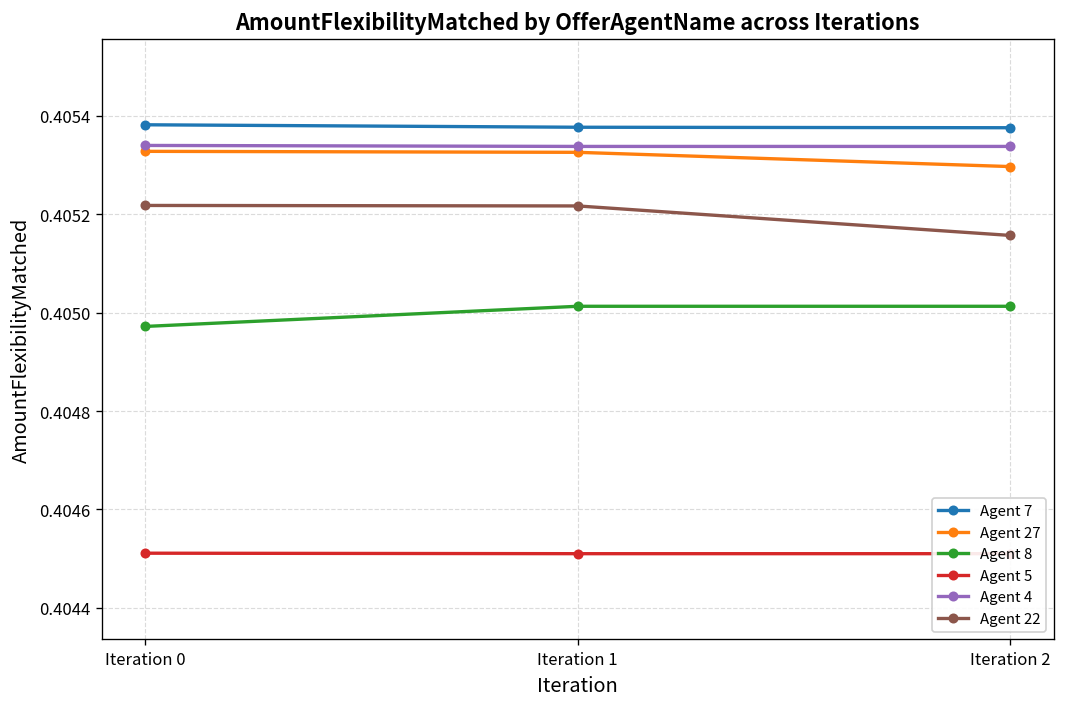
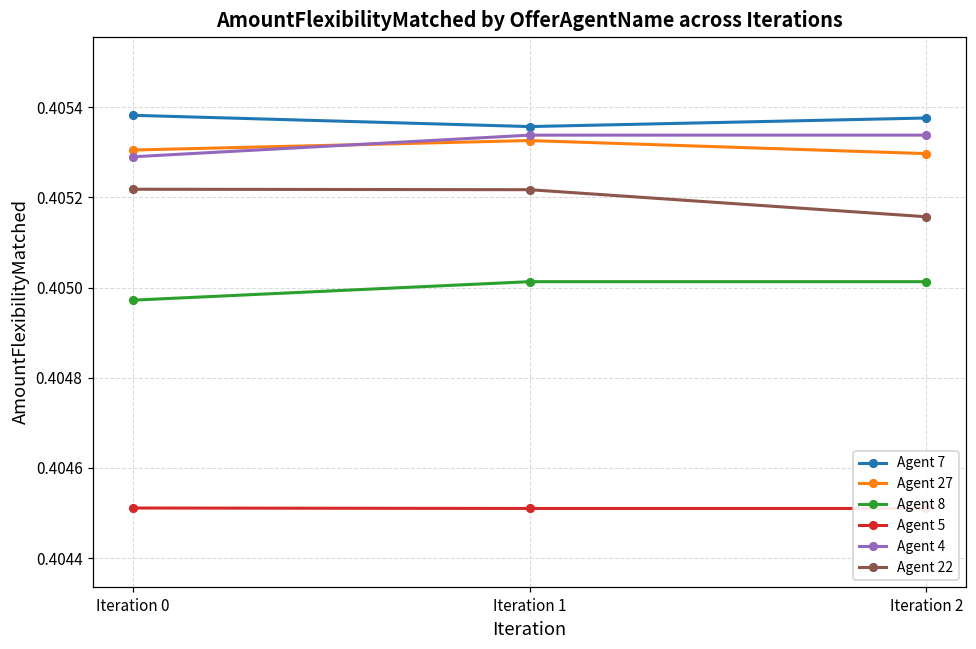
  {
    "Agent 7": {
      "Iteration 0": 0.40538,
-     "Iteration 1": 0.40538,
+     "Iteration 1": 0.40536,
      "Iteration 2": 0.40538
    },
    "Agent 27": {
-     "Iteration 0": 0.40533,
+     "Iteration 0": 0.40531,
      "Iteration 1": 0.40533,
      "Iteration 2": 0.40530
    },
    "Agent 8": {
      "Iteration 0": 0.40497,
      "Iteration 1": 0.40501,
      "Iteration 2": 0.40501
    },
    "Agent 5": {
      "Iteration 0": 0.40451,
      "Iteration 1": 0.40451
    },
    "Agent 4": {
-     "Iteration 0": 0.40534,
+     "Iteration 0": 0.40529,
      "Iteration 1": 0.40534,
      "Iteration 2": 0.40534
    },
    "Agent 22": {
      "Iteration 0": 0.40522,
      "Iteration 1": 0.40522,
      "Iteration 2": 0.40516
    }
  }
